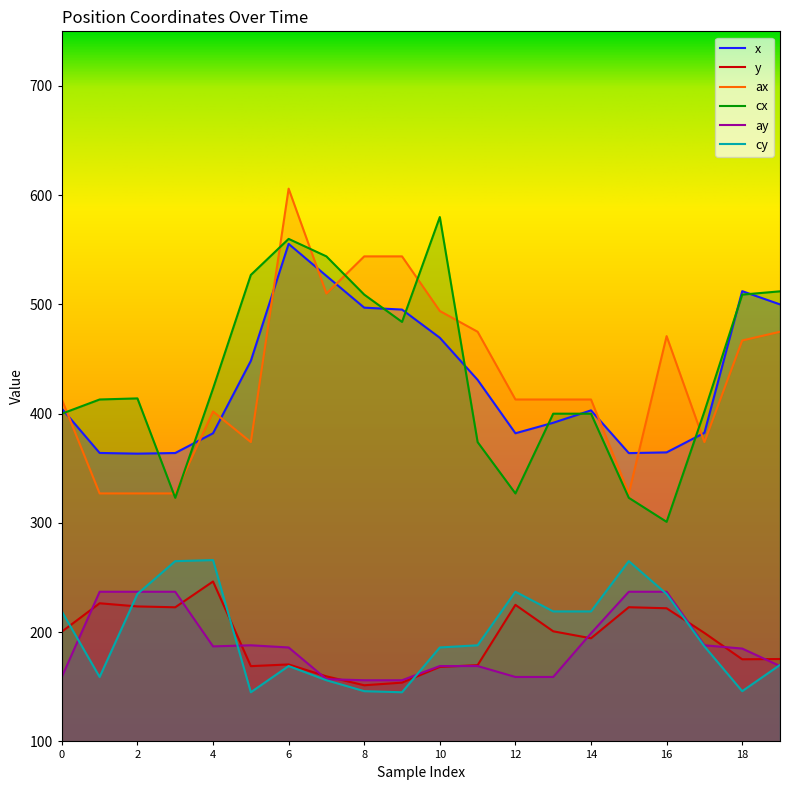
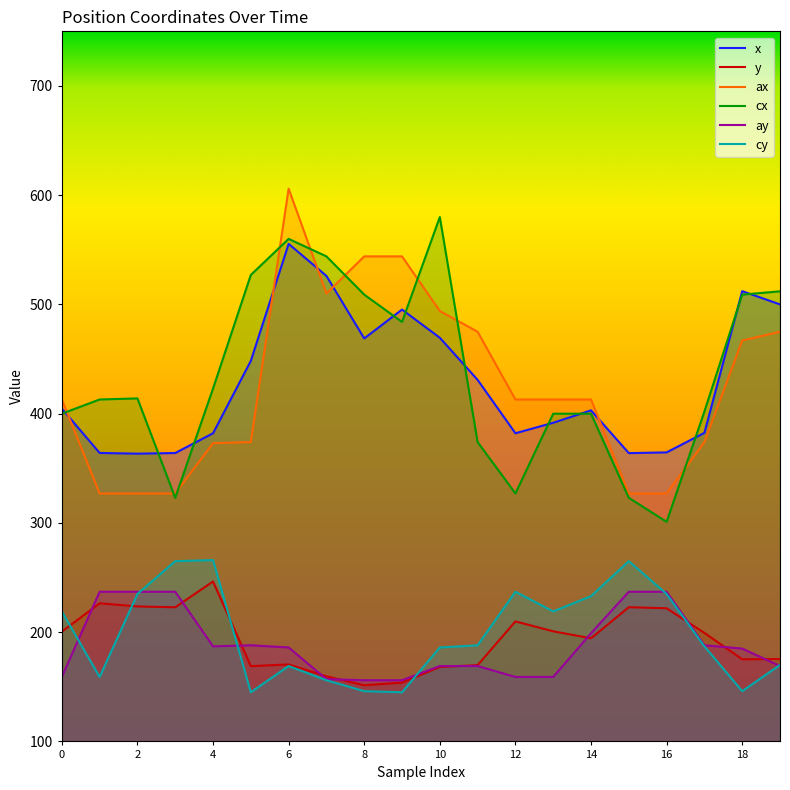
  {
    "x": {
      "0": 405,
      "2": 363,
      "4": 382,
      "6": 555,
-     "8": 497,
+     "8": 469,
      "10": 470,
      "12": 382,
      "14": 403,
      "16": 365,
      "18": 512
    },
    "y": {
      "0": 200,
      "2": 224,
      "4": 246,
      "8": 151,
-     "12": 225,
+     "12": 210,
      "14": 194,
      "16": 222,
      "18": 175
    },
    "ax": {
      "0": 413,
      "2": 327,
-     "4": 402,
+     "4": 373,
      "6": 606,
      "8": 544,
      "10": 494,
      "12": 413,
      "14": 413,
-     "16": 471,
+     "16": 327,
      "18": 467
    },
    "cx": {
      "0": 400,
      "2": 414,
      "4": 423,
      "6": 560,
      "8": 509,
      "10": 580,
      "12": 327,
      "14": 400,
      "16": 301,
      "18": 509
    },
    "ay": {
      "0": 159,
      "4": 187,
      "6": 186,
      "8": 156,
      "12": 159,
      "14": 199,
      "18": 185
    },
    "cy": {
      "0": 219,
      "4": 266,
      "8": 146,
      "10": 186,
      "12": 237,
-     "14": 219,
+     "14": 233,
      "18": 146
    }
  }
